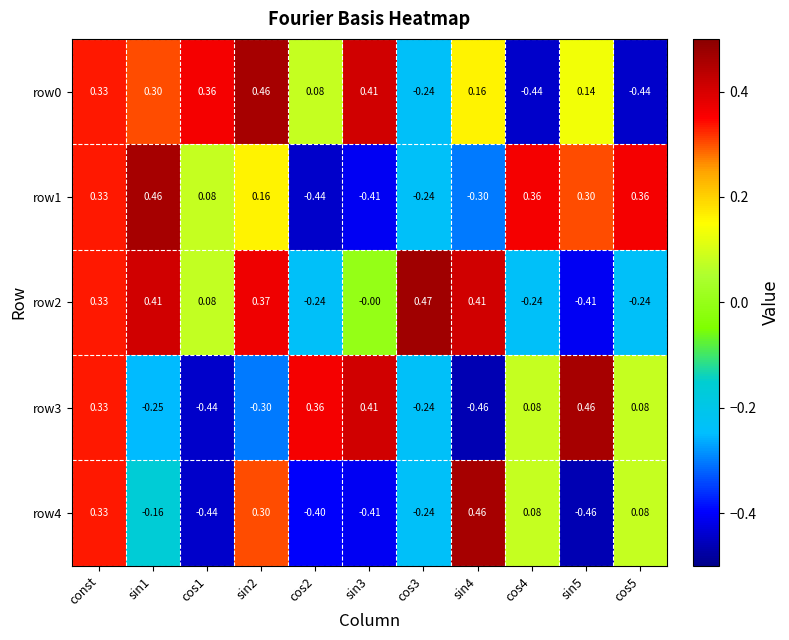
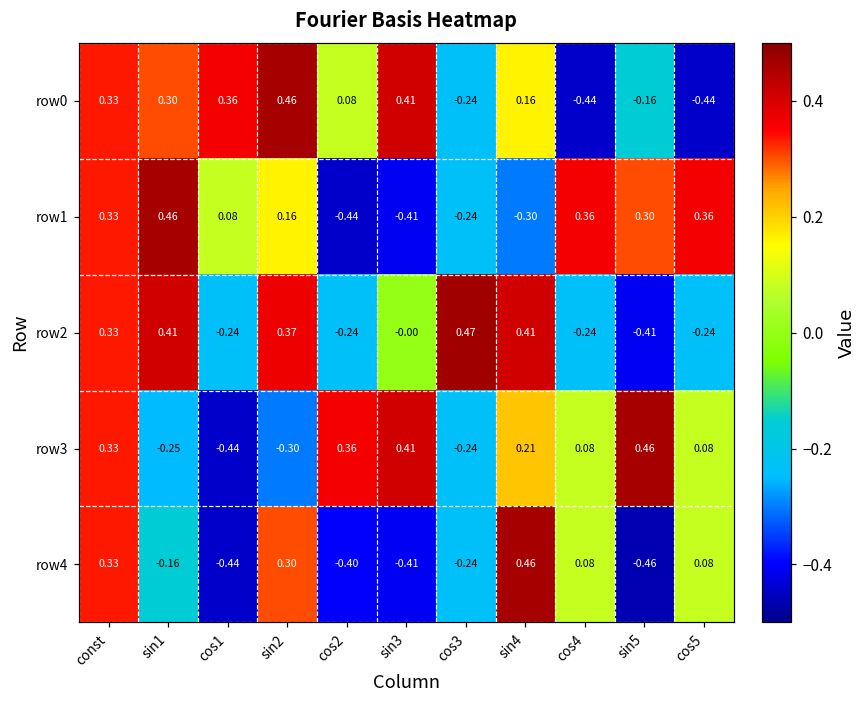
  {
    "row0": {
      "const": 0.33,
      "sin1": 0.30,
      "cos1": 0.36,
      "sin2": 0.46,
      "cos2": 0.08,
      "sin3": 0.41,
      "cos3": -0.24,
      "sin4": 0.16,
      "cos4": -0.44,
-     "sin5": 0.14,
+     "sin5": -0.16,
      "cos5": -0.44
    },
    "row1": {
      "const": 0.33,
      "sin1": 0.46,
      "cos1": 0.08,
      "sin2": 0.16,
      "cos2": -0.44,
      "sin3": -0.41,
      "cos3": -0.24,
      "sin4": -0.30,
      "cos4": 0.36,
      "sin5": 0.30,
      "cos5": 0.36
    },
    "row2": {
      "const": 0.33,
      "sin1": 0.41,
-     "cos1": 0.08,
+     "cos1": -0.24,
      "sin2": 0.37,
      "cos2": -0.24,
      "sin3": -0.00,
      "cos3": 0.47,
      "sin4": 0.41,
      "cos4": -0.24,
      "sin5": -0.41,
      "cos5": -0.24
    },
    "row3": {
      "const": 0.33,
      "sin1": -0.25,
      "cos1": -0.44,
      "sin2": -0.30,
      "cos2": 0.36,
      "sin3": 0.41,
      "cos3": -0.24,
-     "sin4": -0.46,
+     "sin4": 0.21,
      "cos4": 0.08,
      "sin5": 0.46,
      "cos5": 0.08
    },
    "row4": {
      "const": 0.33,
      "sin1": -0.16,
      "cos1": -0.44,
      "sin2": 0.30,
      "cos2": -0.40,
      "sin3": -0.41,
      "cos3": -0.24,
      "sin4": 0.46,
      "cos4": 0.08,
      "sin5": -0.46,
      "cos5": 0.08
    }
  }
